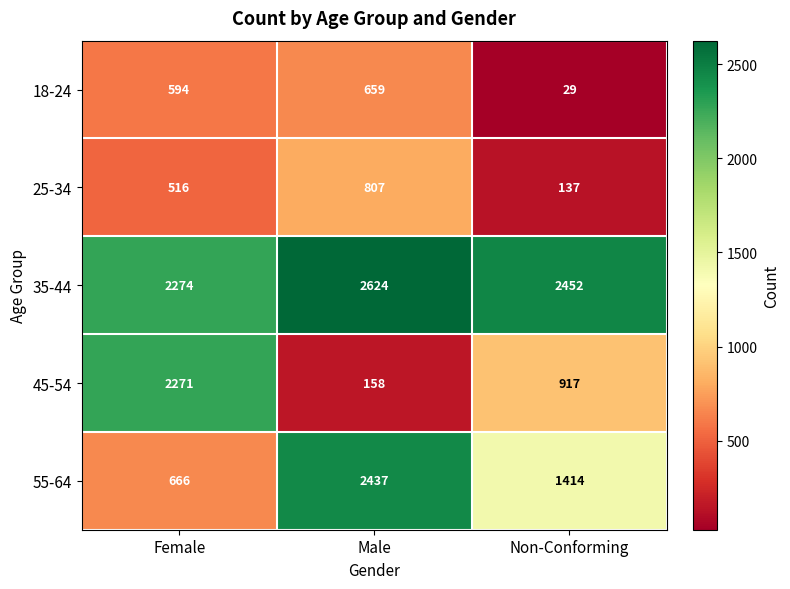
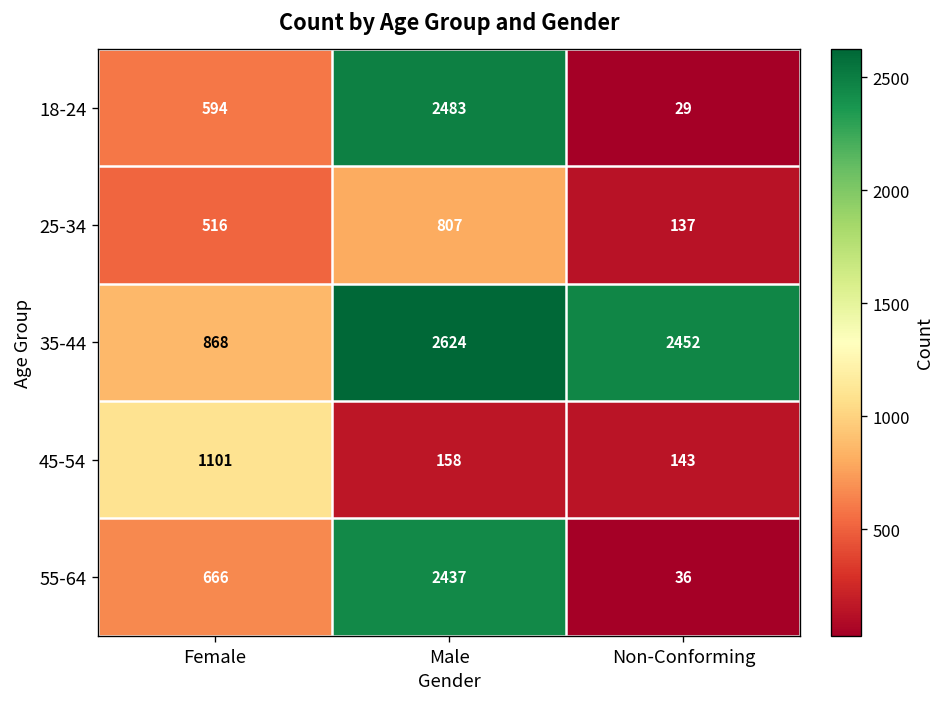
  {
    "18-24": {
      "Female": 594,
-     "Male": 659,
+     "Male": 2483,
      "Non-Conforming": 29
    },
    "25-34": {
      "Female": 516,
      "Male": 807,
      "Non-Conforming": 137
    },
    "35-44": {
-     "Female": 2274,
+     "Female": 868,
      "Male": 2624,
      "Non-Conforming": 2452
    },
    "45-54": {
-     "Female": 2271,
+     "Female": 1101,
      "Male": 158,
-     "Non-Conforming": 917
+     "Non-Conforming": 143
    },
    "55-64": {
      "Female": 666,
      "Male": 2437,
-     "Non-Conforming": 1414
+     "Non-Conforming": 36
    }
  }
